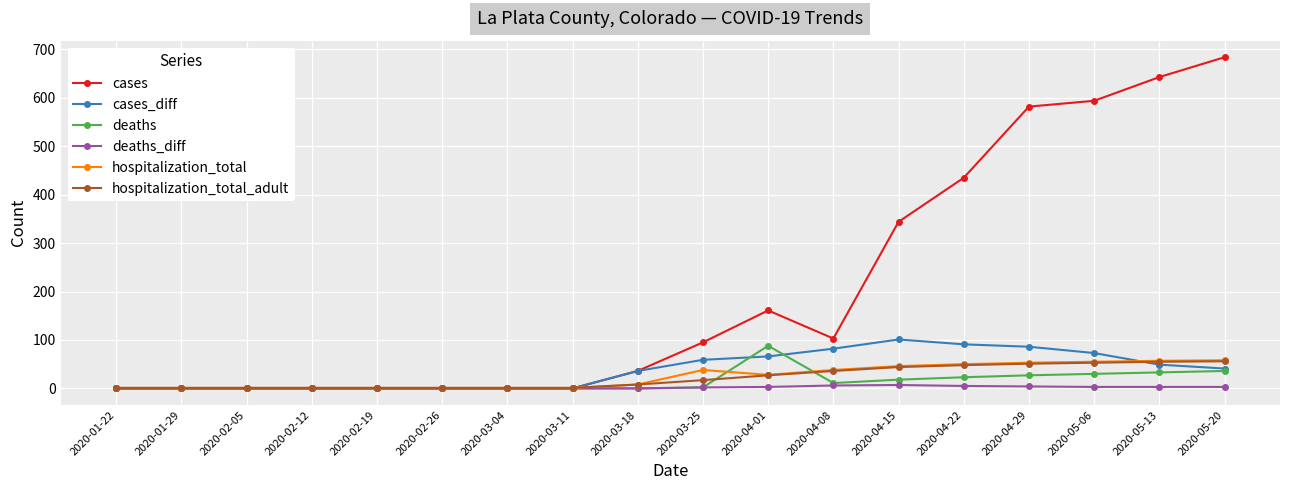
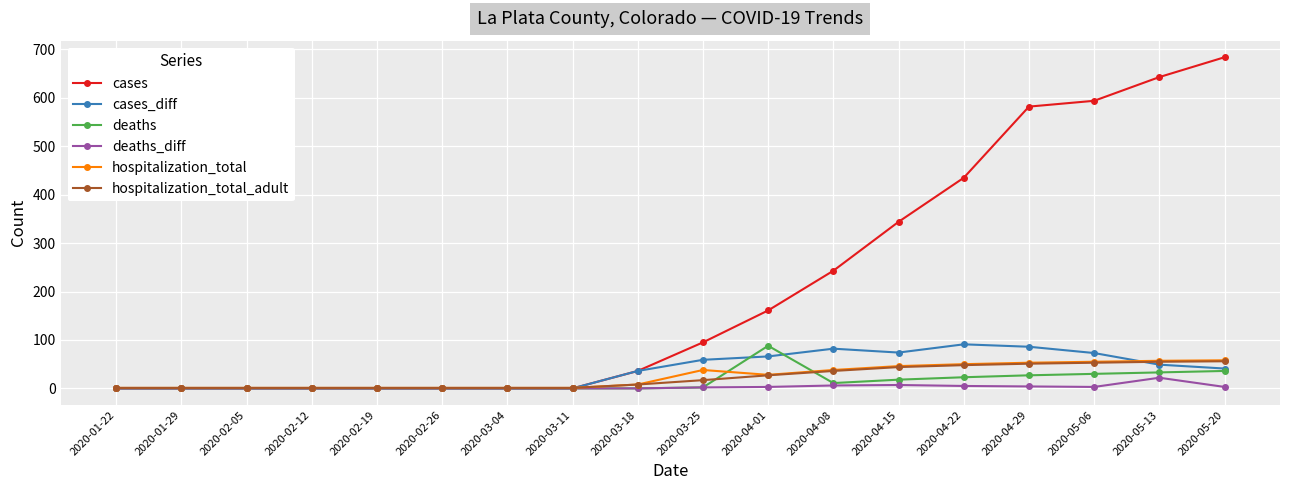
  {
    "cases": {
      "2020-03-25": 100,
      "2020-04-01": 160,
-     "2020-04-08": 100,
+     "2020-04-08": 240,
      "2020-04-15": 340,
      "2020-04-22": 440,
      "2020-04-29": 580,
      "2020-05-06": 590,
      "2020-05-13": 640,
      "2020-05-20": 680
    },
    "cases_diff": {
      "2020-03-25": 60,
      "2020-04-01": 70,
      "2020-04-08": 80,
-     "2020-04-15": 100,
+     "2020-04-15": 70,
      "2020-04-22": 90,
      "2020-04-29": 90,
      "2020-05-06": 70,
      "2020-05-13": 50
    },
    "deaths": {
      "2020-04-01": 90,
      "2020-04-15": 20,
      "2020-04-22": 20,
      "2020-04-29": 30,
      "2020-05-06": 30,
      "2020-05-13": 30
    },
    "deaths_diff": {
      "2020-04-01": 0,
      "2020-04-15": 10,
      "2020-04-22": 10,
      "2020-04-29": 0,
      "2020-05-06": 0,
-     "2020-05-13": 0,
+     "2020-05-13": 20,
      "2020-05-20": 0
    },
    "hospitalization_total": {
      "2020-03-25": 40
    },
    "hospitalization_total_adult": {
      "2020-03-25": 20
    }
  }
